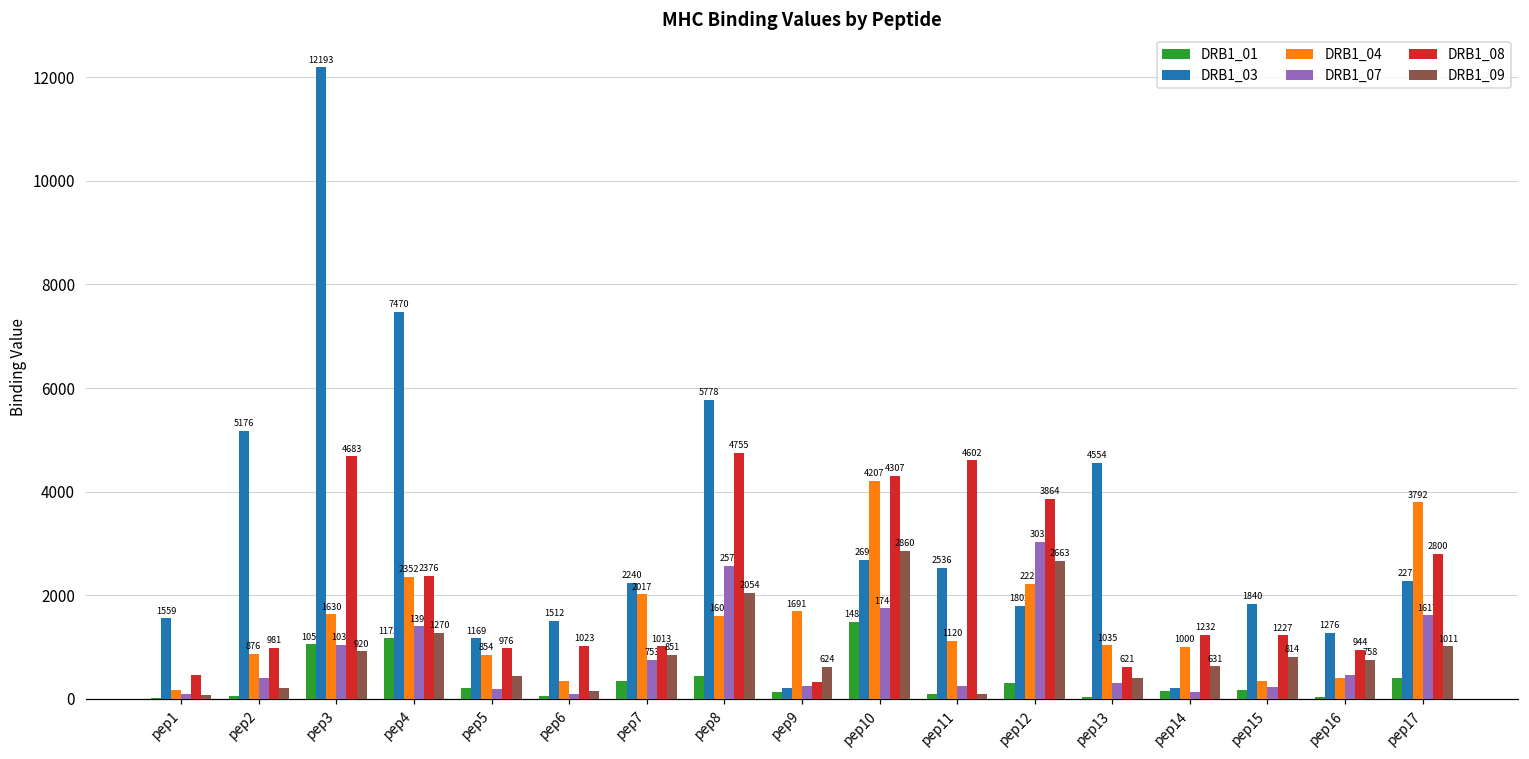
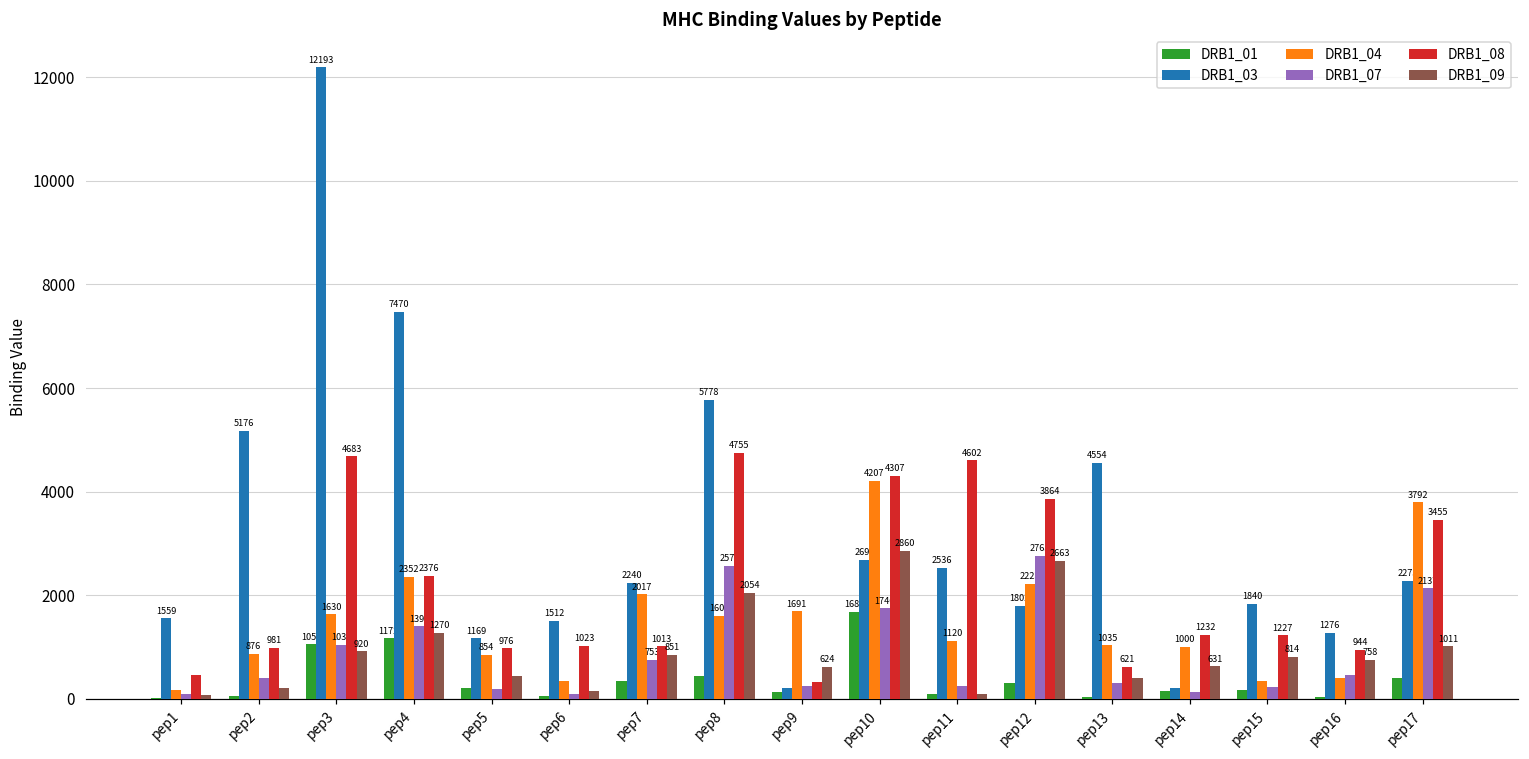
  {
    "DRB1_01": {
      "pep3": 1050,
      "pep4": 1172,
-     "pep10": 1483
+     "pep10": 1682
    },
    "DRB1_03": {
      "pep1": 1559,
      "pep2": 5176,
      "pep3": 12193,
      "pep4": 7470,
      "pep5": 1169,
      "pep6": 1512,
      "pep7": 2240,
      "pep8": 5778,
      "pep10": 2690,
      "pep11": 2536,
      "pep12": 1802,
      "pep13": 4554,
      "pep15": 1840,
      "pep16": 1276,
      "pep17": 2275
    },
    "DRB1_04": {
      "pep2": 876,
      "pep3": 1630,
      "pep4": 2352,
      "pep5": 854,
      "pep7": 2017,
      "pep8": 1609,
      "pep9": 1691,
      "pep10": 4207,
      "pep11": 1120,
      "pep12": 2223,
      "pep13": 1035,
      "pep14": 1000,
      "pep17": 3792
    },
    "DRB1_07": {
      "pep3": 1039,
      "pep4": 1398,
      "pep7": 753,
      "pep8": 2572,
      "pep10": 1746,
-     "pep12": 3032,
-     "pep17": 1617
+     "pep12": 2765,
+     "pep17": 2137
    },
    "DRB1_08": {
      "pep2": 981,
      "pep3": 4683,
      "pep4": 2376,
      "pep5": 976,
      "pep6": 1023,
      "pep7": 1013,
      "pep8": 4755,
      "pep10": 4307,
      "pep11": 4602,
      "pep12": 3864,
      "pep13": 621,
      "pep14": 1232,
      "pep15": 1227,
      "pep16": 944,
-     "pep17": 2800
+     "pep17": 3455
    },
    "DRB1_09": {
      "pep3": 920,
      "pep4": 1270,
      "pep7": 851,
      "pep8": 2054,
      "pep9": 624,
      "pep10": 2860,
      "pep12": 2663,
      "pep14": 631,
      "pep15": 814,
      "pep16": 758,
      "pep17": 1011
    }
  }
